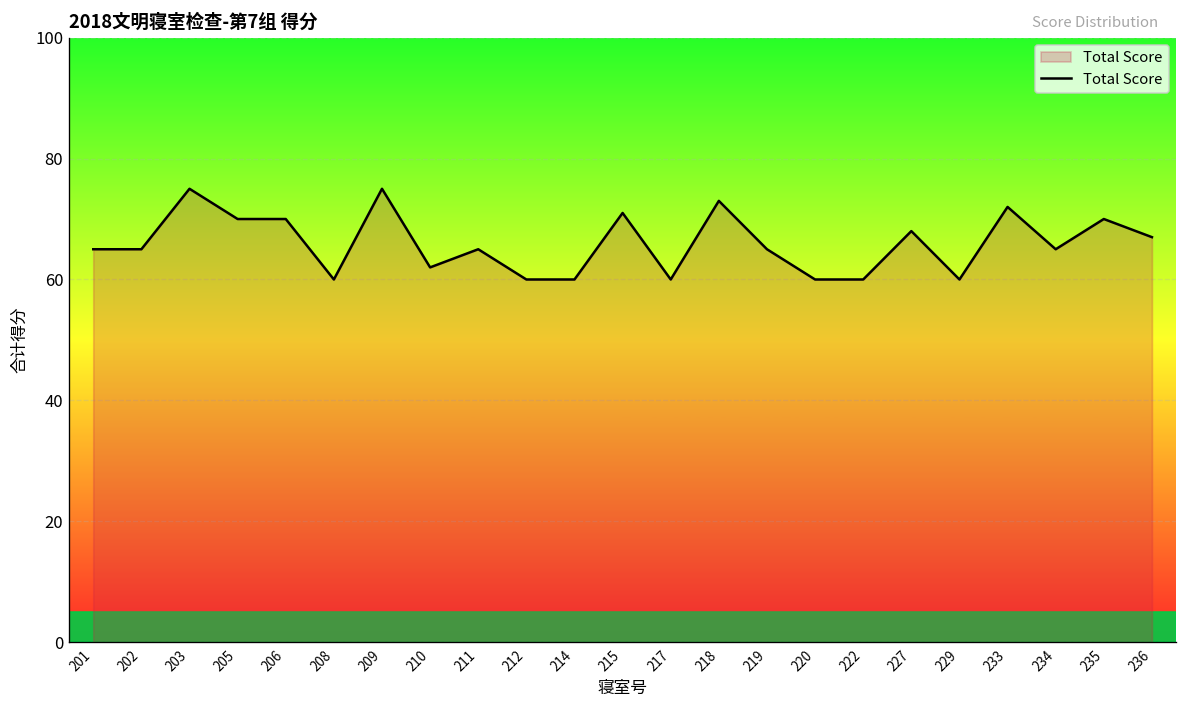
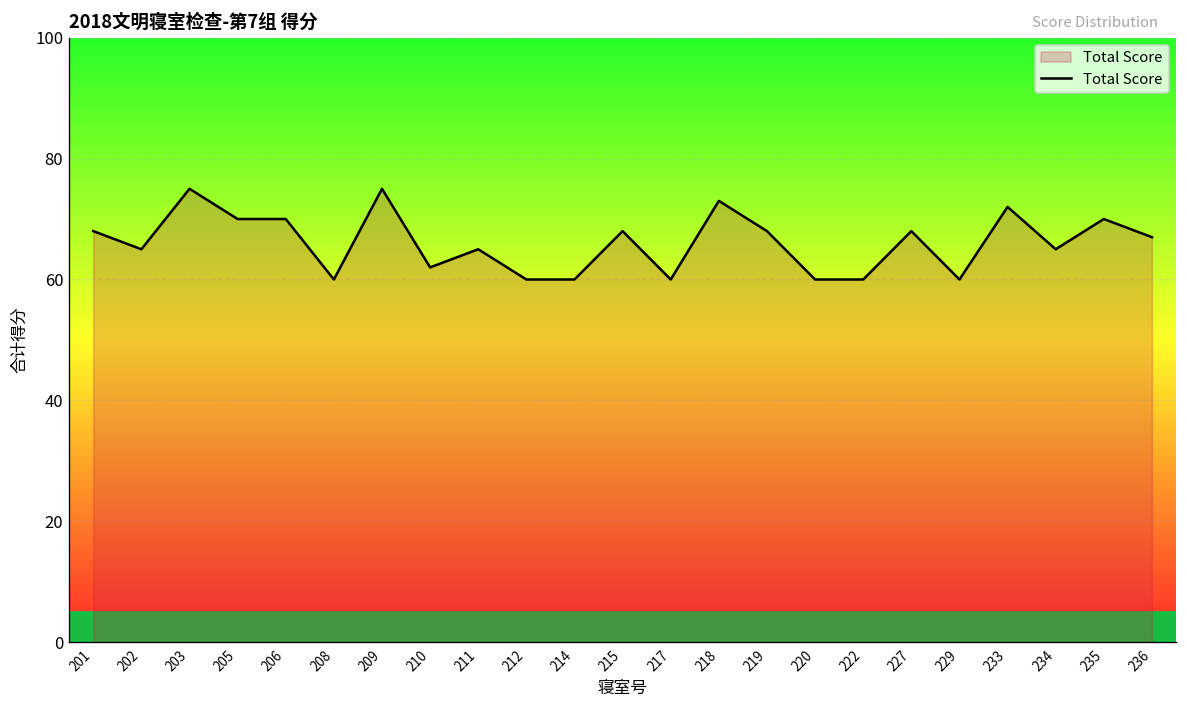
  {
-   "201": 65,
+   "201": 68,
    "202": 65,
    "203": 75,
    "205": 70,
    "206": 70,
    "208": 60,
    "209": 75,
    "210": 62,
    "211": 65,
    "212": 60,
    "214": 60,
-   "215": 71,
+   "215": 68,
    "217": 60,
    "218": 73,
-   "219": 65,
+   "219": 68,
    "220": 60,
    "222": 60,
    "227": 68,
    "229": 60,
    "233": 72,
    "234": 65,
    "235": 70,
    "236": 67
  }
